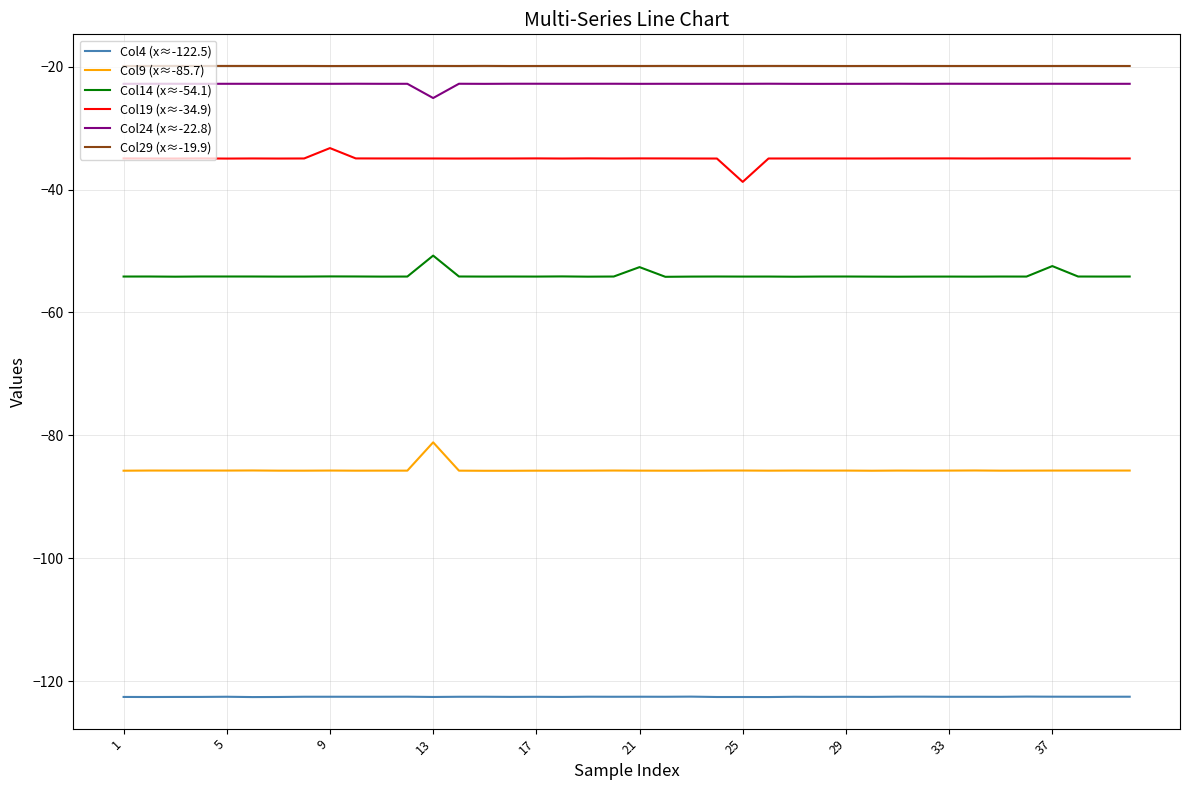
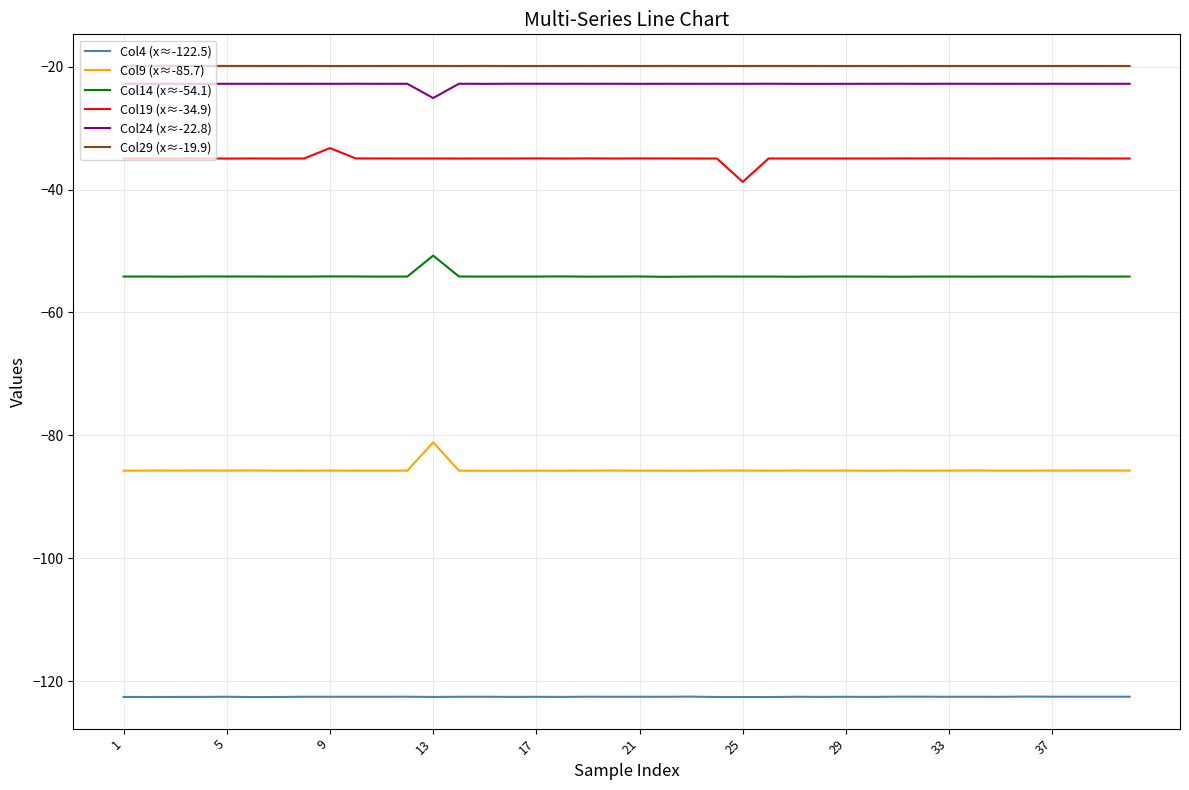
  {
    "Col4 (x≈-122.5)": {
      "1": -123,
      "5": -123,
      "9": -123,
      "13": -123,
      "17": -123,
      "21": -123,
      "25": -123,
      "29": -123,
      "33": -123,
      "37": -122
    },
    "Col9 (x≈-85.7)": {
      "1": -86,
      "5": -86,
      "9": -86,
      "13": -81,
      "17": -86,
      "21": -86,
      "25": -86,
      "29": -86,
      "33": -86,
      "37": -86
    },
    "Col14 (x≈-54.1)": {
      "1": -54,
      "5": -54,
      "9": -54,
      "13": -51,
      "17": -54,
-     "21": -53,
+     "21": -54,
      "25": -54,
      "29": -54,
      "33": -54,
-     "37": -52
+     "37": -54
    },
    "Col19 (x≈-34.9)": {
      "5": -35,
      "9": -33,
      "13": -35,
      "17": -35,
      "21": -35,
      "25": -39,
      "29": -35,
      "33": -35,
      "37": -35
    },
    "Col24 (x≈-22.8)": {
      "5": -23,
      "9": -23,
      "13": -25,
      "17": -23,
      "21": -23,
      "25": -23,
      "29": -23,
      "33": -23,
      "37": -23
    },
    "Col29 (x≈-19.9)": {
      "5": -20,
      "9": -20,
      "13": -20,
      "17": -20,
      "21": -20,
      "25": -20,
      "29": -20,
      "33": -20,
      "37": -20
    }
  }
